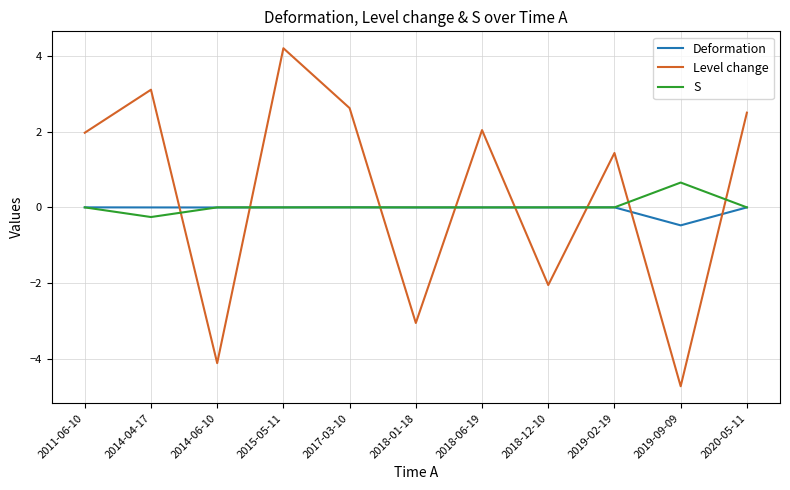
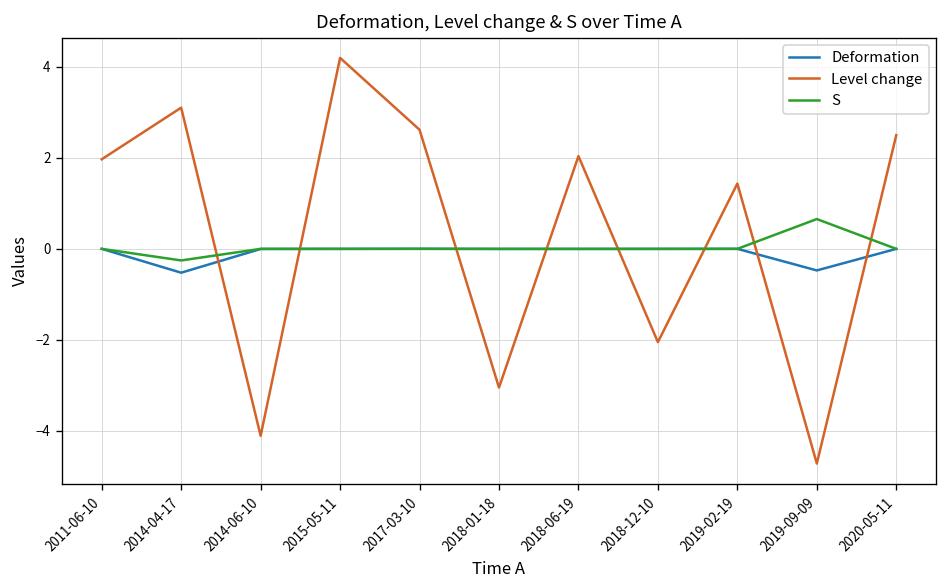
  {
    "Deformation": {
-     "2014-04-17": 0.0,
+     "2014-04-17": -0.5,
      "2019-09-09": -0.5
    },
    "Level change": {
      "2011-06-10": 2.0,
      "2014-04-17": 3.1,
      "2014-06-10": -4.1,
      "2015-05-11": 4.2,
      "2017-03-10": 2.6,
      "2018-01-18": -3.1,
      "2018-06-19": 2.0,
      "2018-12-10": -2.1,
      "2019-02-19": 1.4,
      "2019-09-09": -4.7,
      "2020-05-11": 2.5
    },
    "S": {
      "2014-04-17": -0.3,
      "2019-09-09": 0.7
    }
  }
